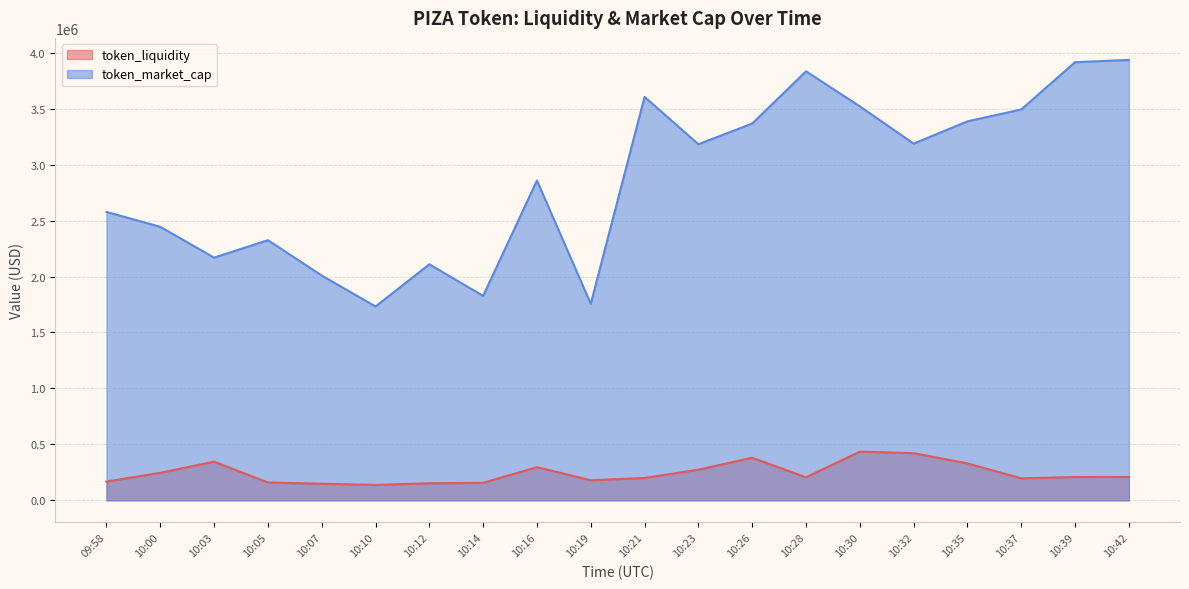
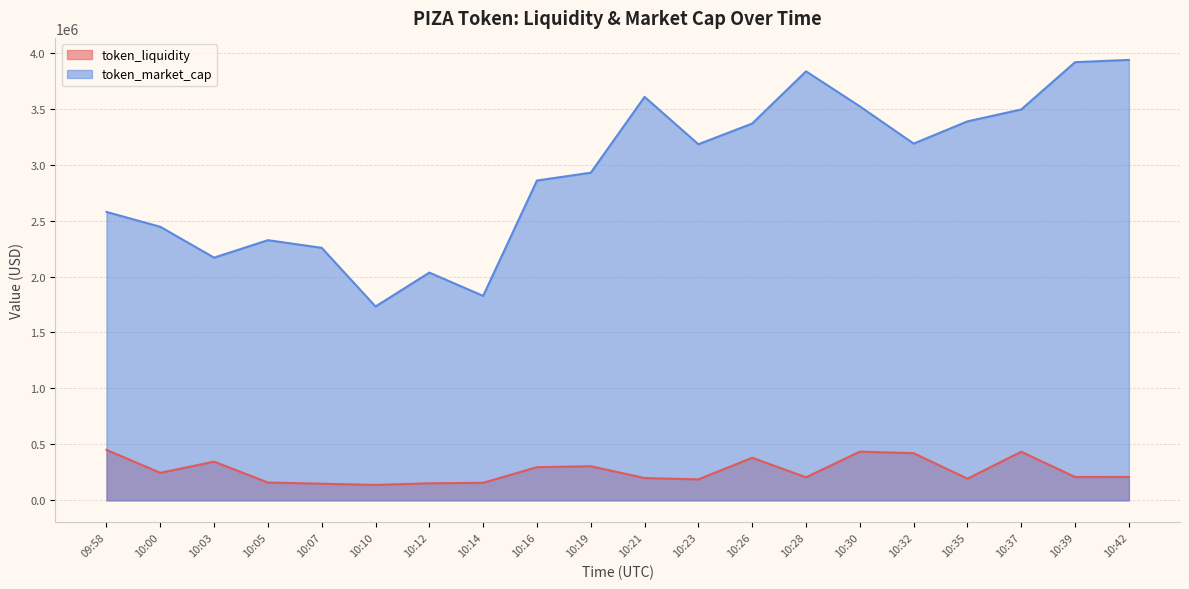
  {
    "token_liquidity": {
-     "09:58": 170000,
+     "09:58": 450000,
      "10:00": 250000,
      "10:03": 350000,
      "10:05": 160000,
      "10:07": 150000,
      "10:10": 140000,
      "10:12": 150000,
      "10:14": 160000,
      "10:16": 300000,
-     "10:19": 180000,
+     "10:19": 300000,
      "10:21": 200000,
-     "10:23": 270000,
+     "10:23": 190000,
      "10:26": 380000,
      "10:28": 210000,
      "10:30": 440000,
      "10:32": 420000,
-     "10:35": 330000,
-     "10:37": 200000,
+     "10:35": 190000,
+     "10:37": 430000,
      "10:39": 210000,
      "10:42": 210000
    },
    "token_market_cap": {
      "09:58": 2580000,
      "10:00": 2440000,
      "10:03": 2170000,
      "10:05": 2320000,
-     "10:07": 2010000,
+     "10:07": 2260000,
      "10:10": 1730000,
-     "10:12": 2110000,
+     "10:12": 2040000,
      "10:14": 1830000,
      "10:16": 2860000,
-     "10:19": 1760000,
+     "10:19": 2930000,
      "10:21": 3610000,
      "10:23": 3180000,
      "10:26": 3370000,
      "10:28": 3830000,
      "10:30": 3520000,
      "10:32": 3190000,
      "10:35": 3390000,
      "10:37": 3490000,
      "10:39": 3920000,
      "10:42": 3940000
    }
  }
